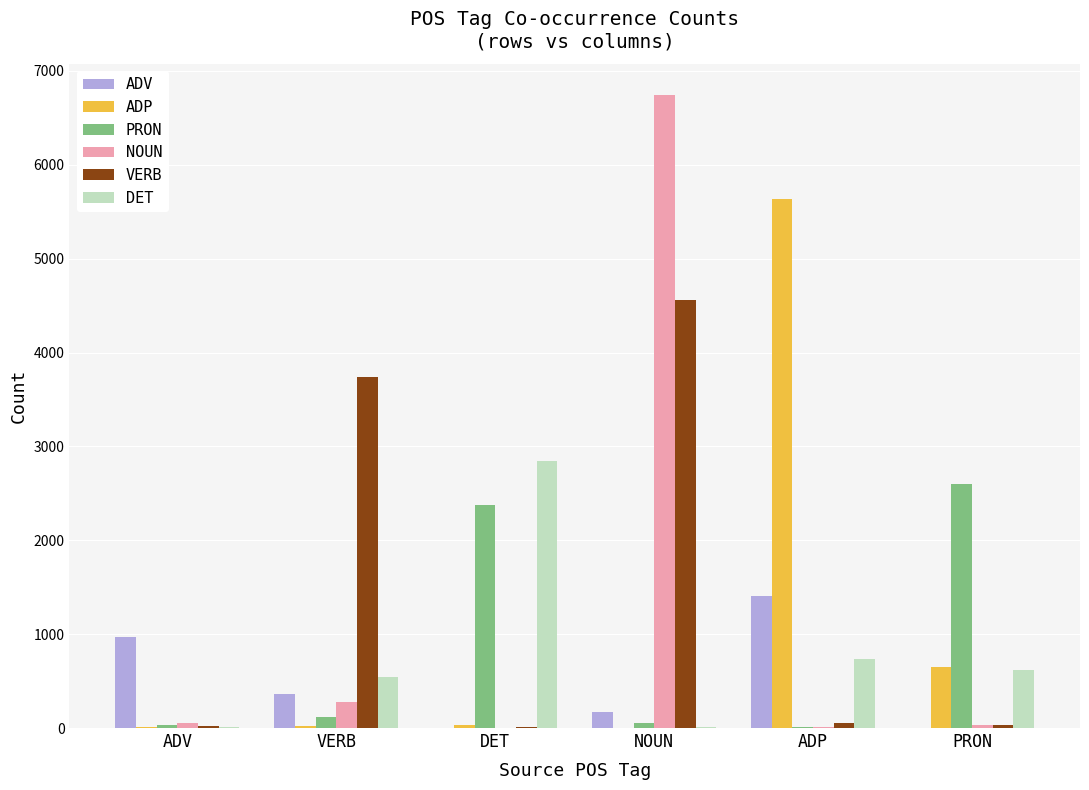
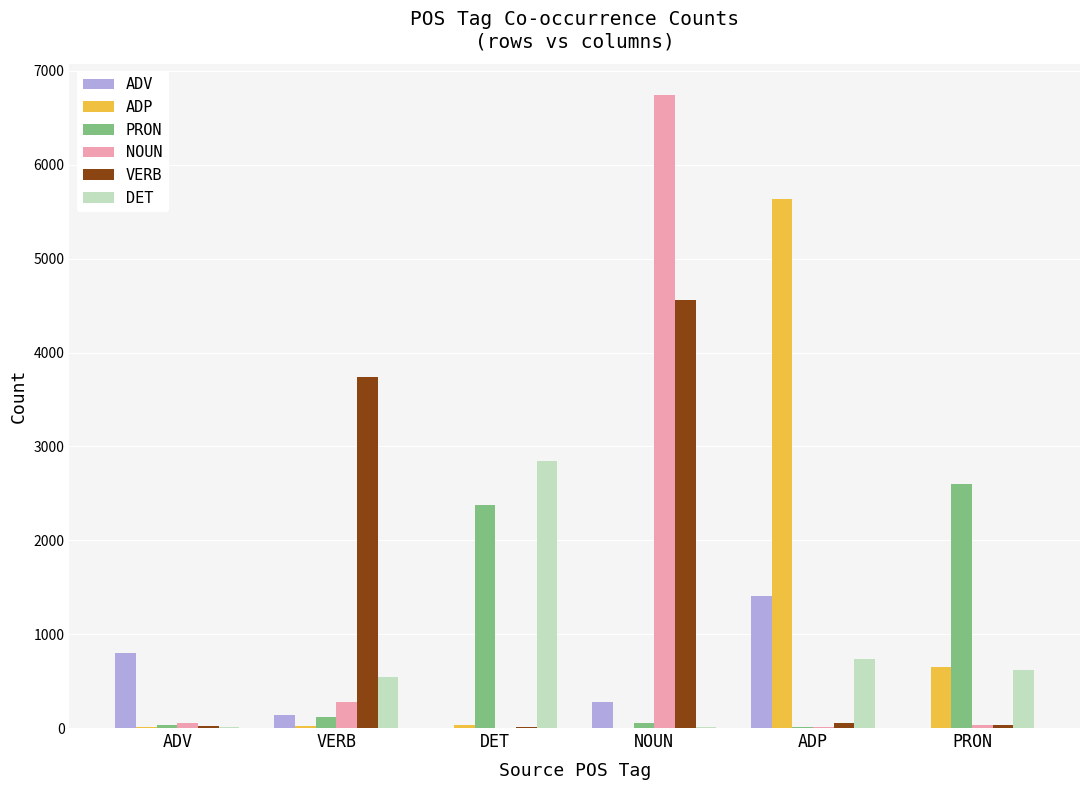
  {
    "ADV": {
-     "ADV": 1000,
-     "VERB": 400,
-     "NOUN": 200,
+     "ADV": 800,
+     "VERB": 100,
+     "NOUN": 300,
      "ADP": 1400,
      "PRON": 0
    },
    "ADP": {
      "DET": 0,
      "ADP": 5600,
      "PRON": 700
    },
    "PRON": {
      "ADV": 0,
      "VERB": 100,
      "DET": 2400,
      "NOUN": 100,
      "PRON": 2600
    },
    "NOUN": {
      "ADV": 100,
      "VERB": 300,
      "NOUN": 6700,
      "PRON": 0
    },
    "VERB": {
      "VERB": 3700,
      "NOUN": 4600,
      "ADP": 100,
      "PRON": 0
    },
    "DET": {
      "VERB": 500,
      "DET": 2800,
      "ADP": 700,
      "PRON": 600
    }
  }
